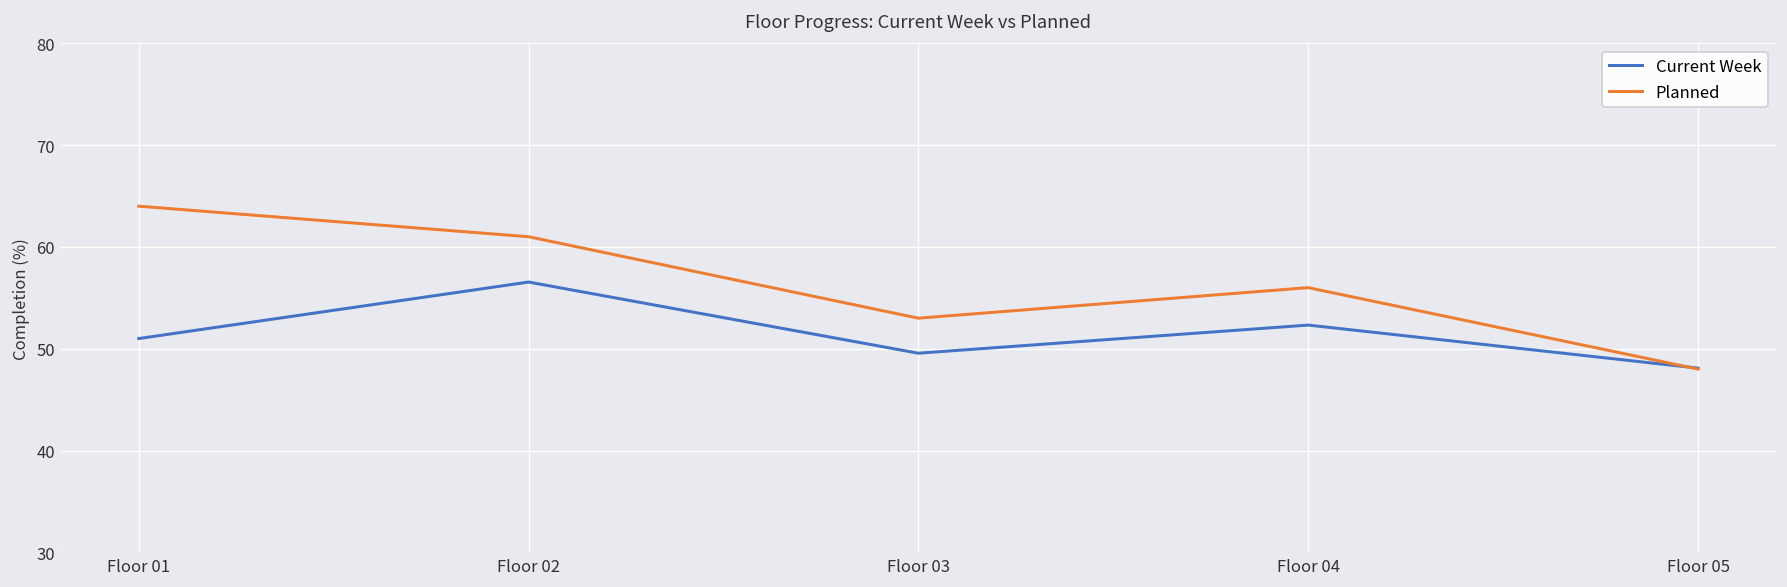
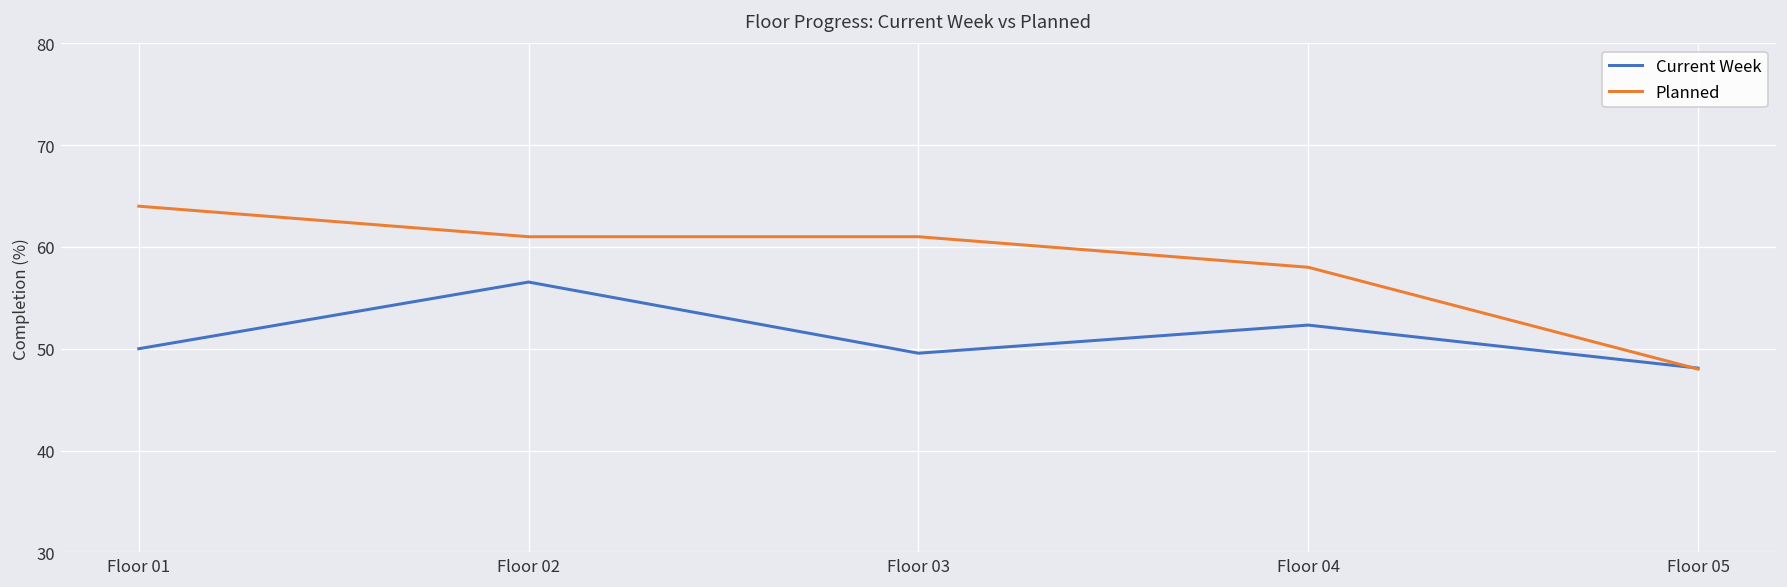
  {
    "Current Week": {
-     "Floor 01": 51,
+     "Floor 01": 50,
      "Floor 02": 57,
      "Floor 03": 50,
      "Floor 04": 52
    },
    "Planned": {
      "Floor 01": 64,
      "Floor 02": 61,
-     "Floor 03": 53,
-     "Floor 04": 56
+     "Floor 03": 61,
+     "Floor 04": 58
    }
  }
